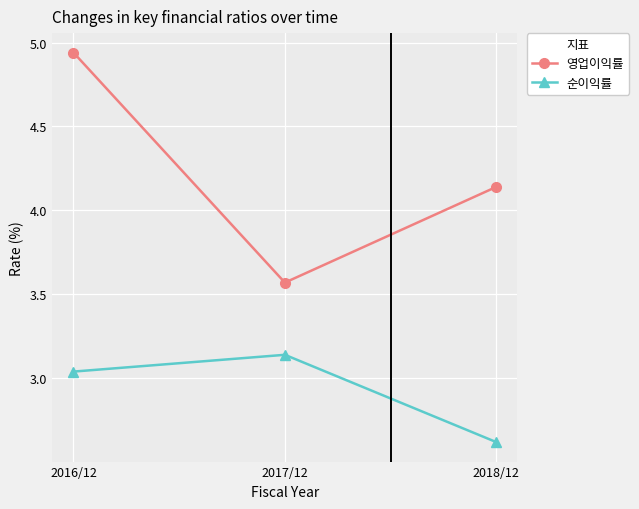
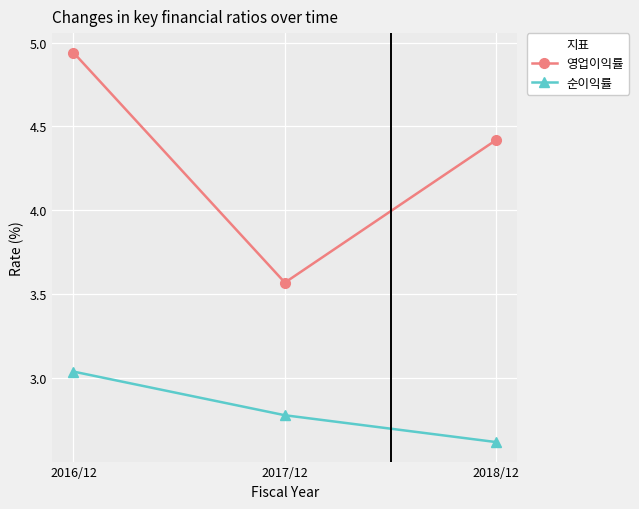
  {
    "영업이익률": {
      "2016/12": 4.94,
      "2017/12": 3.57,
-     "2018/12": 4.14
+     "2018/12": 4.42
    },
    "순이익률": {
      "2016/12": 3.04,
-     "2017/12": 3.14,
+     "2017/12": 2.78,
      "2018/12": 2.62
    }
  }
